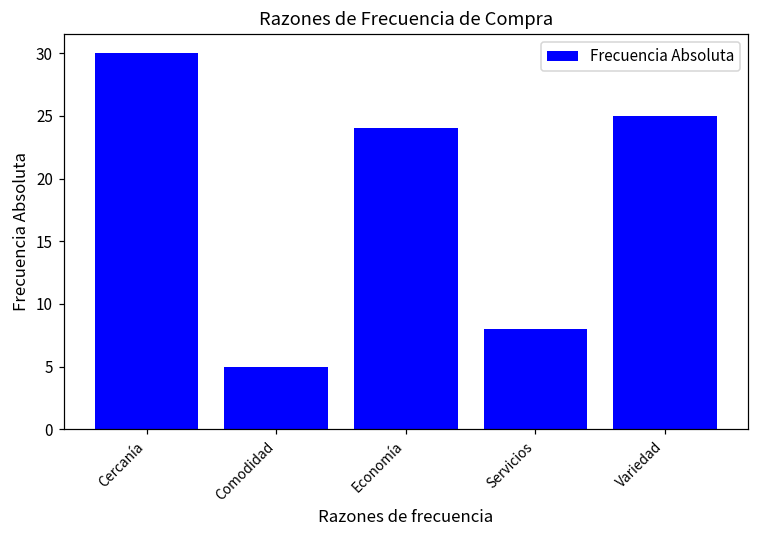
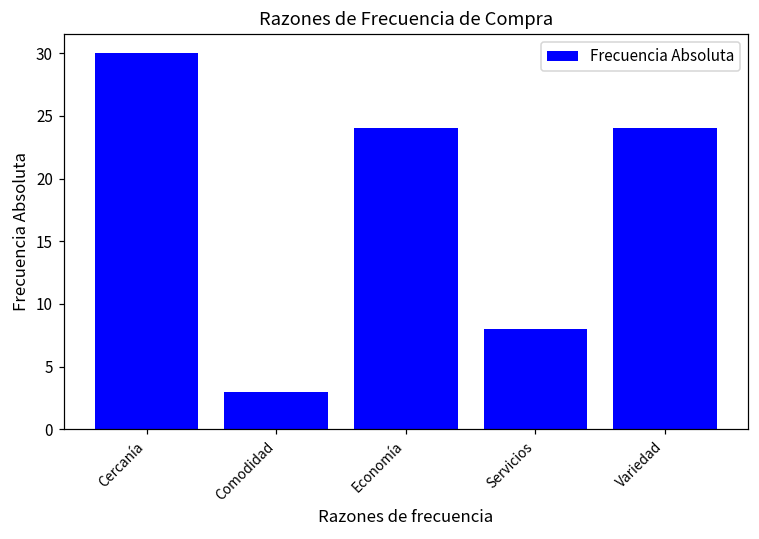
  {
    "Cercanía": 30,
-   "Comodidad": 5,
+   "Comodidad": 3,
    "Economía": 24,
    "Servicios": 8,
-   "Variedad": 25
+   "Variedad": 24
  }
